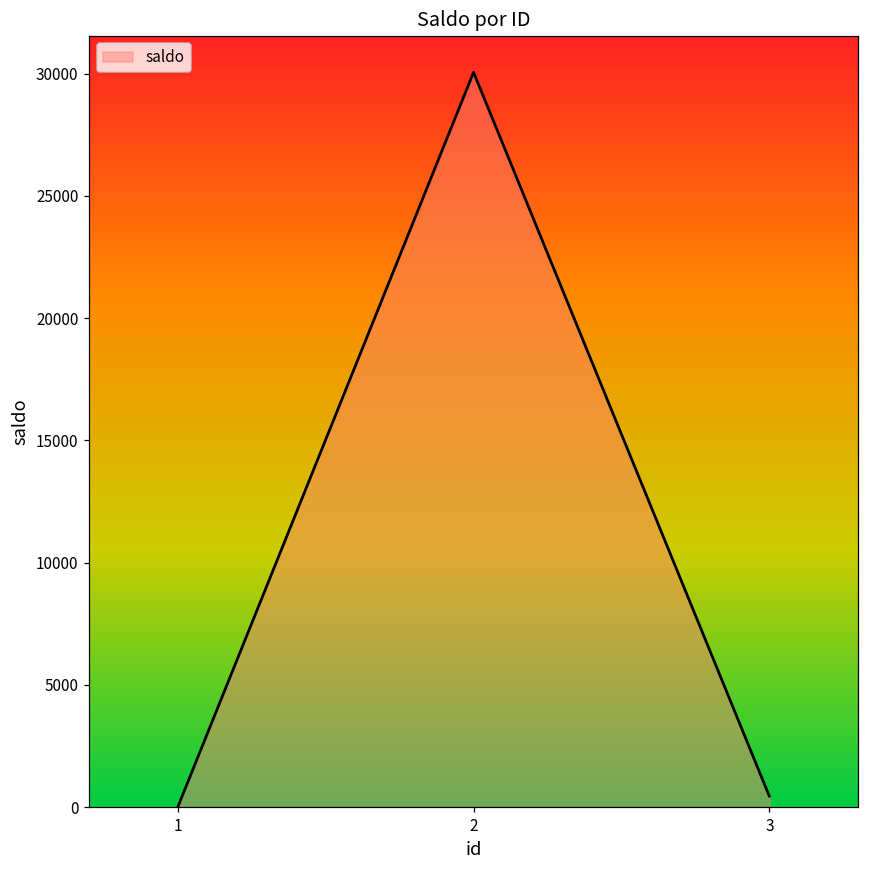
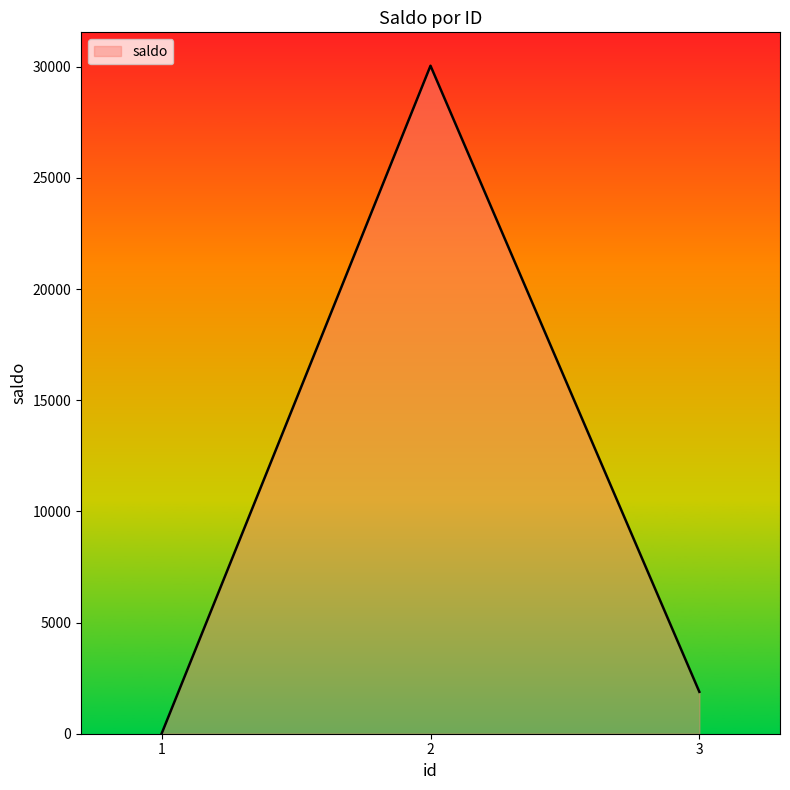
  {
    "1": 0,
    "2": 30100,
-   "3": 500
+   "3": 1900
  }
